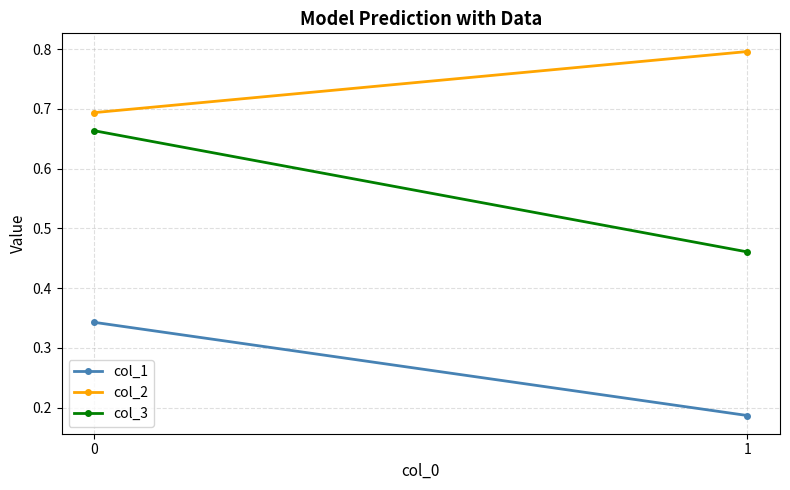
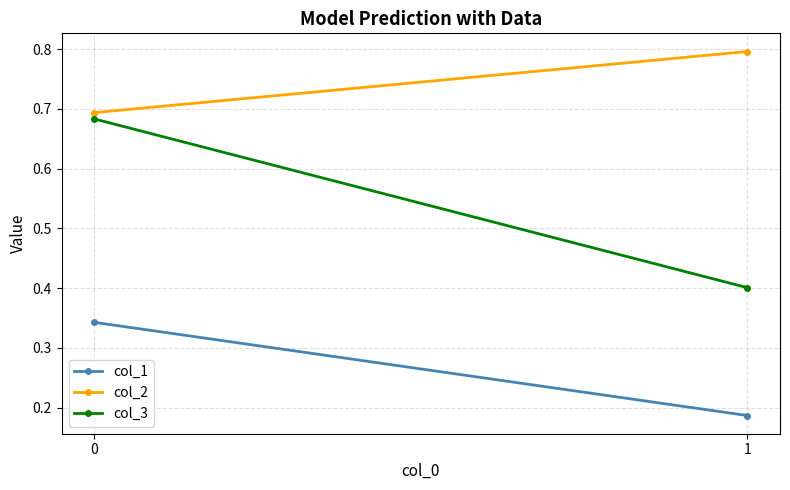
  {
    "col_1": {
      "0": 0.34,
      "1": 0.19
    },
    "col_2": {
      "0": 0.69,
      "1": 0.80
    },
    "col_3": {
-     "0": 0.66,
-     "1": 0.46
+     "0": 0.68,
+     "1": 0.40
    }
  }
